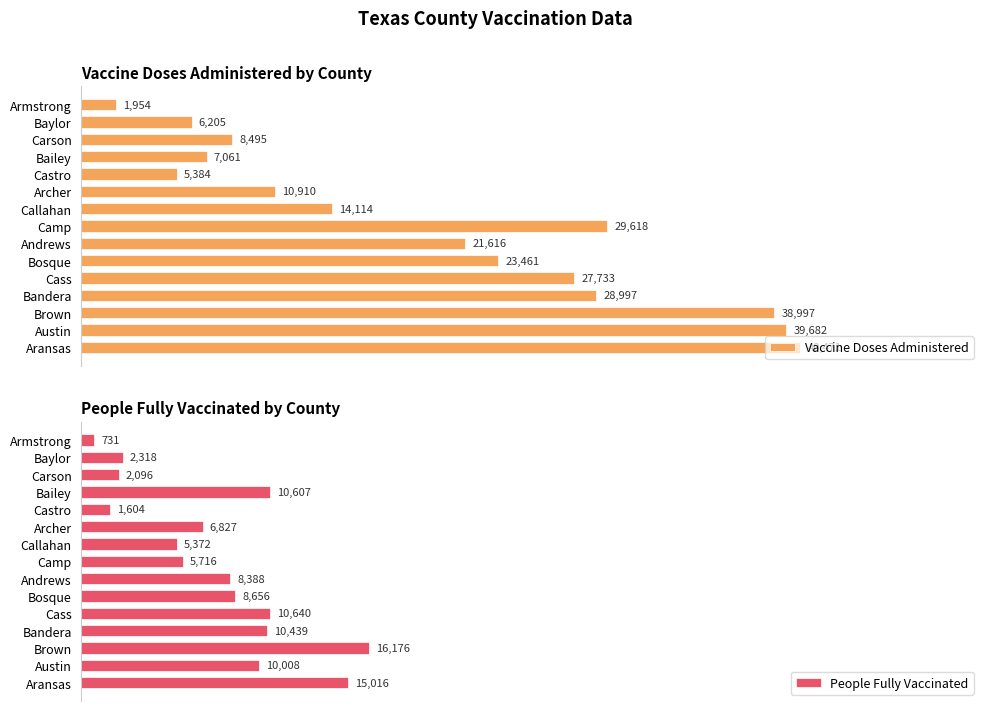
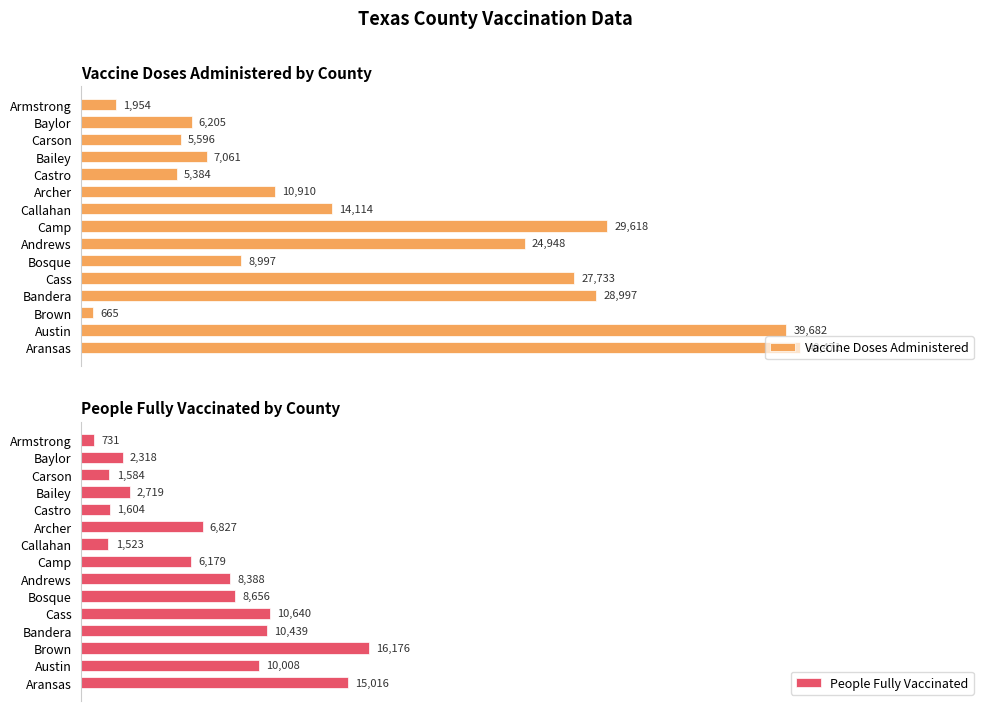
  {
    "Vaccine Doses Administered by County": {
      "Armstrong": "1,954",
      "Baylor": "6,205",
-     "Carson": "8,495",
+     "Carson": "5,596",
      "Bailey": "7,061",
      "Castro": "5,384",
      "Archer": "10,910",
      "Callahan": "14,114",
      "Camp": "29,618",
-     "Andrews": "21,616",
-     "Bosque": "23,461",
+     "Andrews": "24,948",
+     "Bosque": "8,997",
      "Cass": "27,733",
      "Bandera": "28,997",
-     "Brown": "38,997",
+     "Brown": "665",
      "Austin": "39,682"
    },
    "People Fully Vaccinated by County": {
      "Armstrong": "731",
      "Baylor": "2,318",
-     "Carson": "2,096",
-     "Bailey": "10,607",
+     "Carson": "1,584",
+     "Bailey": "2,719",
      "Castro": "1,604",
      "Archer": "6,827",
-     "Callahan": "5,372",
-     "Camp": "5,716",
+     "Callahan": "1,523",
+     "Camp": "6,179",
      "Andrews": "8,388",
      "Bosque": "8,656",
      "Cass": "10,640",
      "Bandera": "10,439",
      "Brown": "16,176",
      "Austin": "10,008",
      "Aransas": "15,016"
    }
  }
